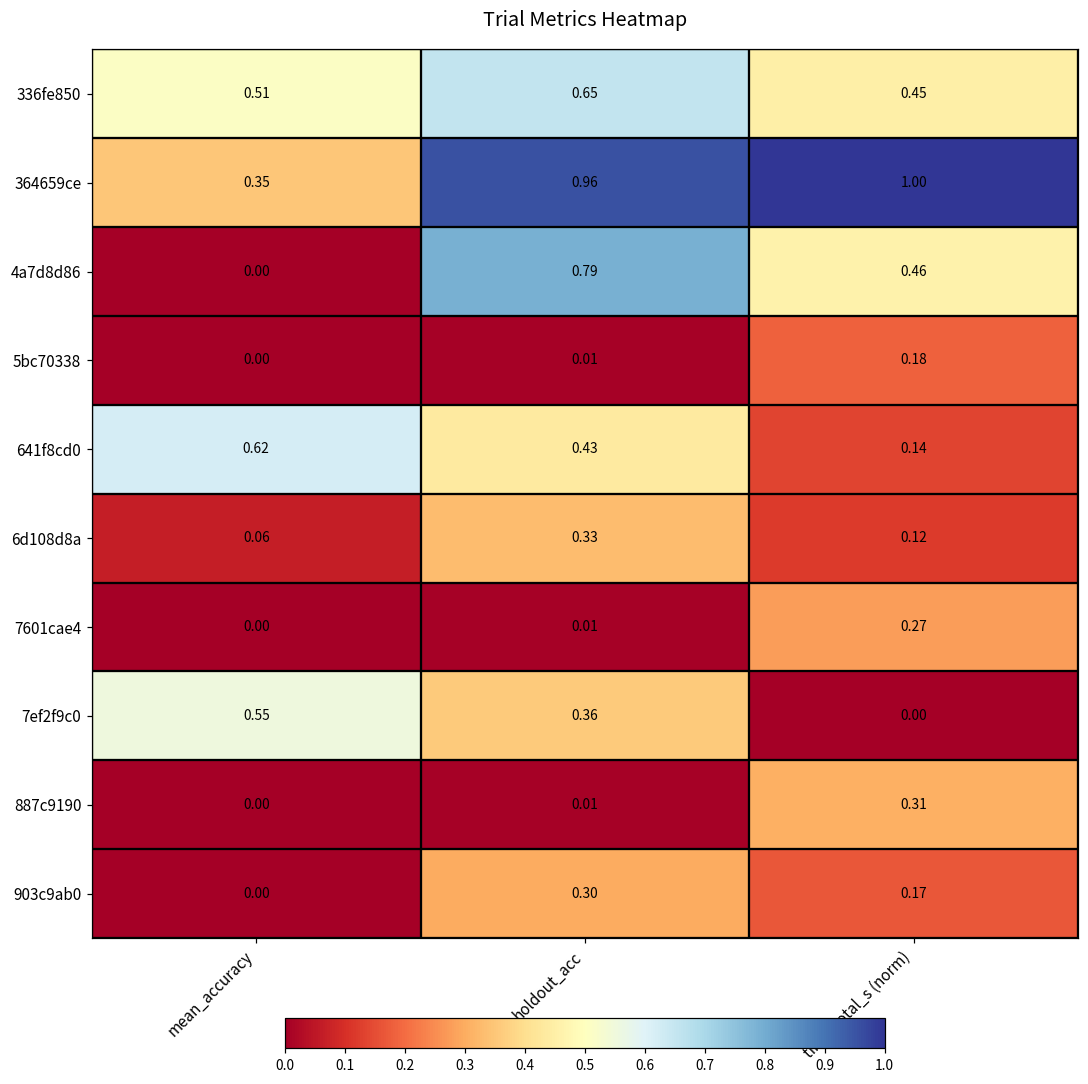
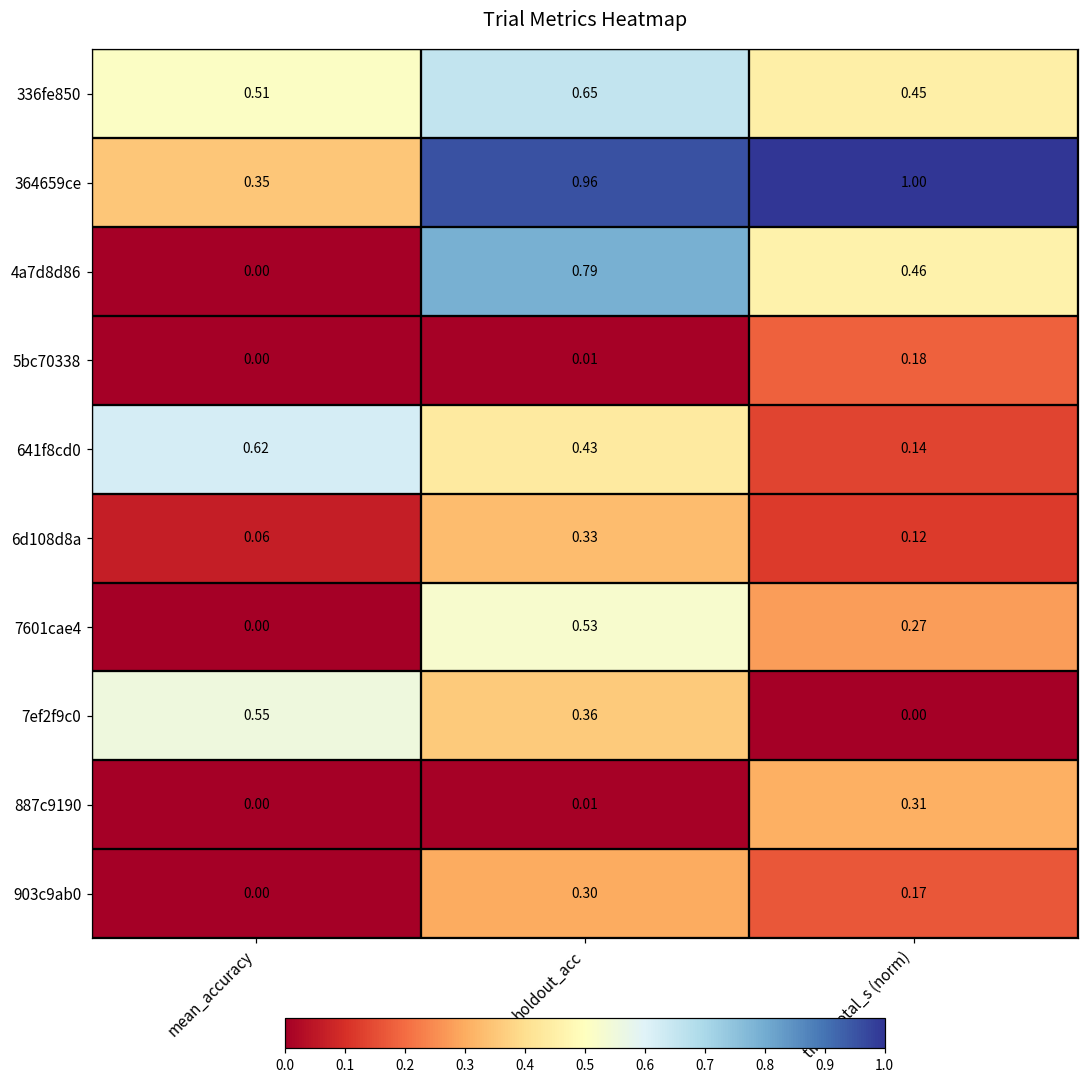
  {
    "336fe850": {
      "mean_accuracy": 0.51,
      "holdout_acc": 0.65,
      "time_total_s (norm)": 0.45
    },
    "364659ce": {
      "mean_accuracy": 0.35,
      "holdout_acc": 0.96,
      "time_total_s (norm)": 1.00
    },
    "4a7d8d86": {
      "mean_accuracy": 0.00,
      "holdout_acc": 0.79,
      "time_total_s (norm)": 0.46
    },
    "5bc70338": {
      "mean_accuracy": 0.00,
      "holdout_acc": 0.01,
      "time_total_s (norm)": 0.18
    },
    "641f8cd0": {
      "mean_accuracy": 0.62,
      "holdout_acc": 0.43,
      "time_total_s (norm)": 0.14
    },
    "6d108d8a": {
      "mean_accuracy": 0.06,
      "holdout_acc": 0.33,
      "time_total_s (norm)": 0.12
    },
    "7601cae4": {
      "mean_accuracy": 0.00,
-     "holdout_acc": 0.01,
+     "holdout_acc": 0.53,
      "time_total_s (norm)": 0.27
    },
    "7ef2f9c0": {
      "mean_accuracy": 0.55,
      "holdout_acc": 0.36,
      "time_total_s (norm)": 0.00
    },
    "887c9190": {
      "mean_accuracy": 0.00,
      "holdout_acc": 0.01,
      "time_total_s (norm)": 0.31
    },
    "903c9ab0": {
      "mean_accuracy": 0.00,
      "holdout_acc": 0.30,
      "time_total_s (norm)": 0.17
    }
  }
